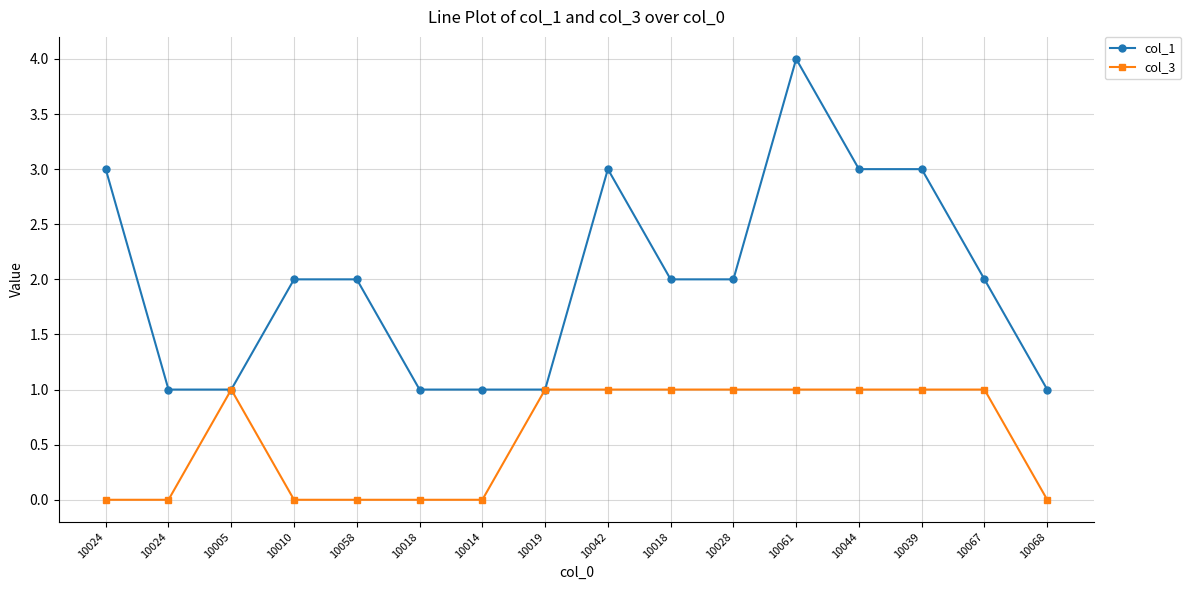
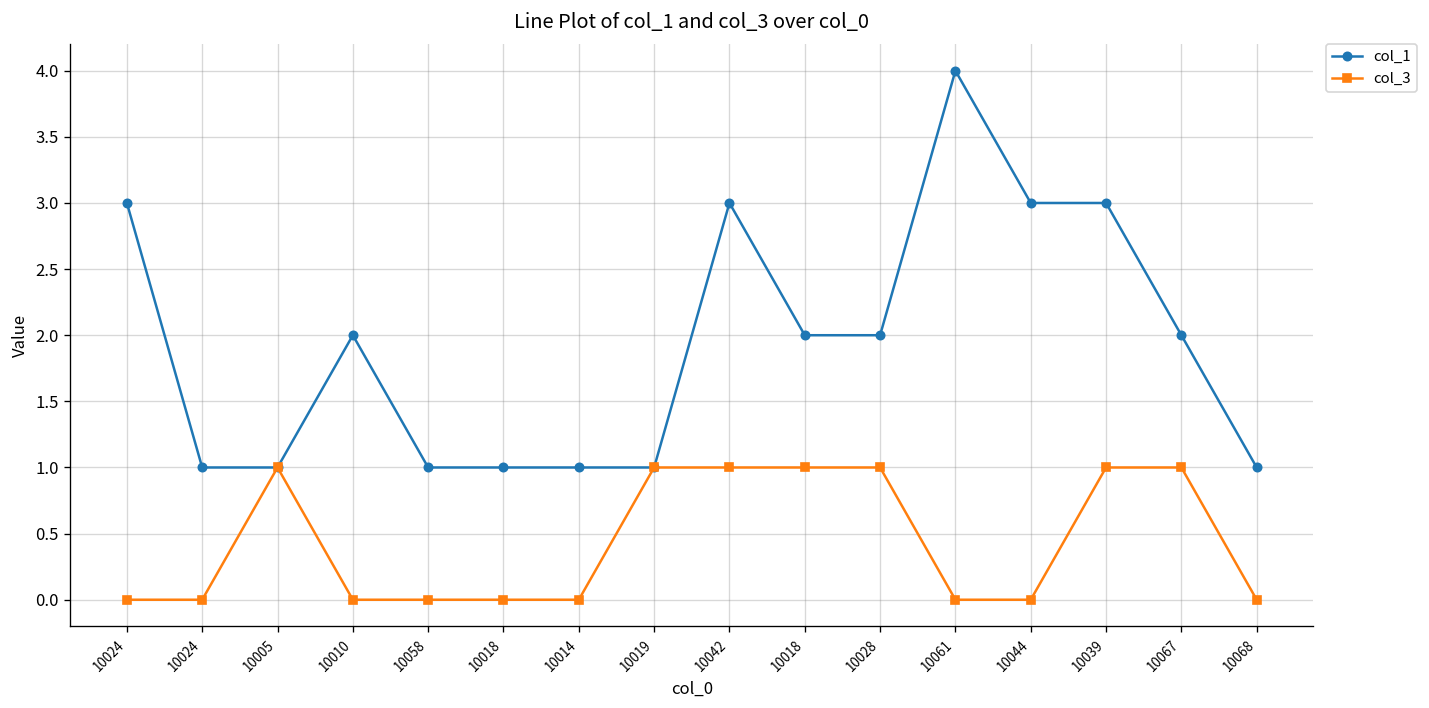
  {
    "col_1": {
      "10010": 2,
-     "10058": 2,
+     "10058": 1,
      "10014": 1,
      "10042": 3,
      "10028": 2,
      "10061": 4,
      "10044": 3,
      "10039": 3,
      "10067": 2,
      "10068": 1
    },
    "col_3": {
      "10010": 0,
      "10058": 0,
      "10014": 0,
      "10042": 1,
      "10028": 1,
-     "10061": 1,
-     "10044": 1,
+     "10061": 0,
+     "10044": 0,
      "10039": 1,
      "10067": 1,
      "10068": 0
    }
  }
